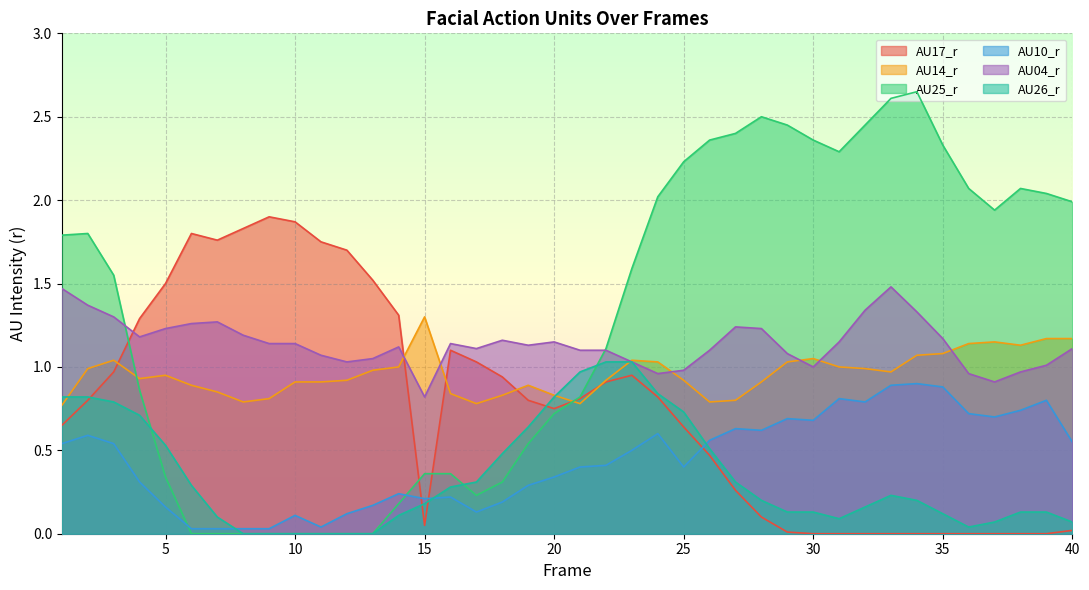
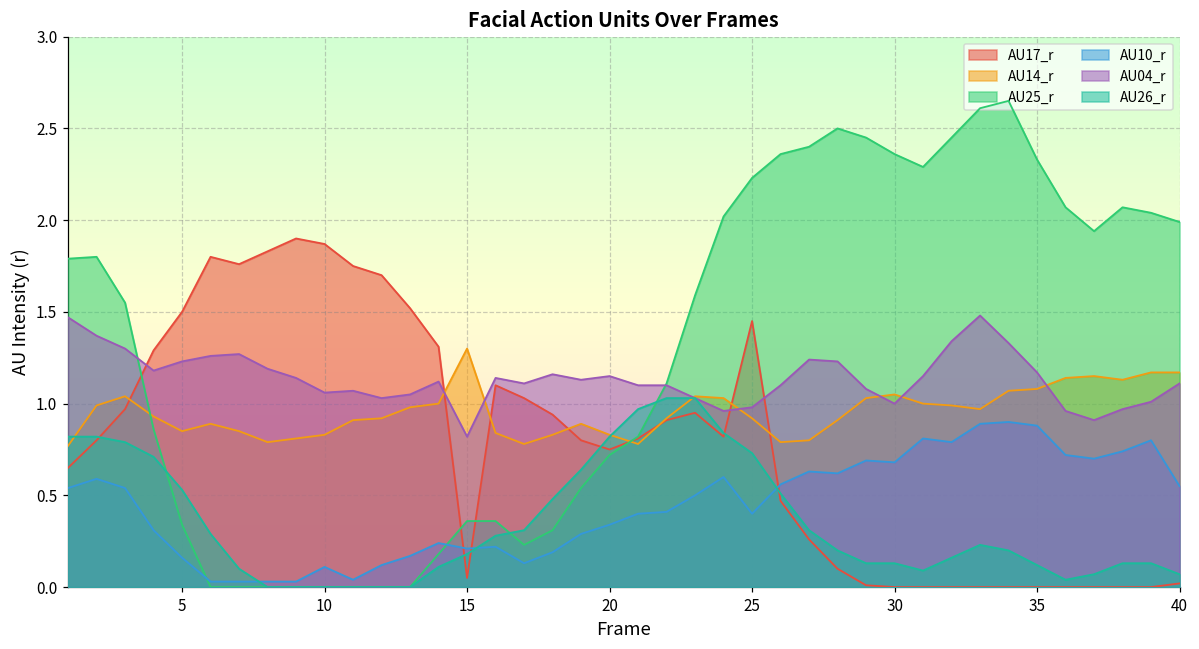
  {
    "AU17_r": {
      "5": 1.50,
      "10": 1.87,
      "15": 0.05,
      "20": 0.75,
-     "25": 0.64,
+     "25": 1.45,
      "30": 0.00,
      "35": 0.00,
      "40": 0.02
    },
    "AU14_r": {
-     "5": 0.95,
-     "10": 0.91,
+     "5": 0.85,
+     "10": 0.83,
      "15": 1.30,
      "25": 0.92,
      "30": 1.05,
      "35": 1.08,
      "40": 1.17
    },
    "AU10_r": {
      "5": 0.16,
      "10": 0.11,
      "15": 0.21,
      "20": 0.34,
      "25": 0.40,
      "30": 0.68,
      "35": 0.88,
      "40": 0.55
    },
    "AU04_r": {
      "5": 1.23,
-     "10": 1.14,
+     "10": 1.06,
      "15": 0.82,
      "20": 1.15,
      "25": 0.98,
      "30": 1.00,
      "35": 1.17,
      "40": 1.11
    }
  }
